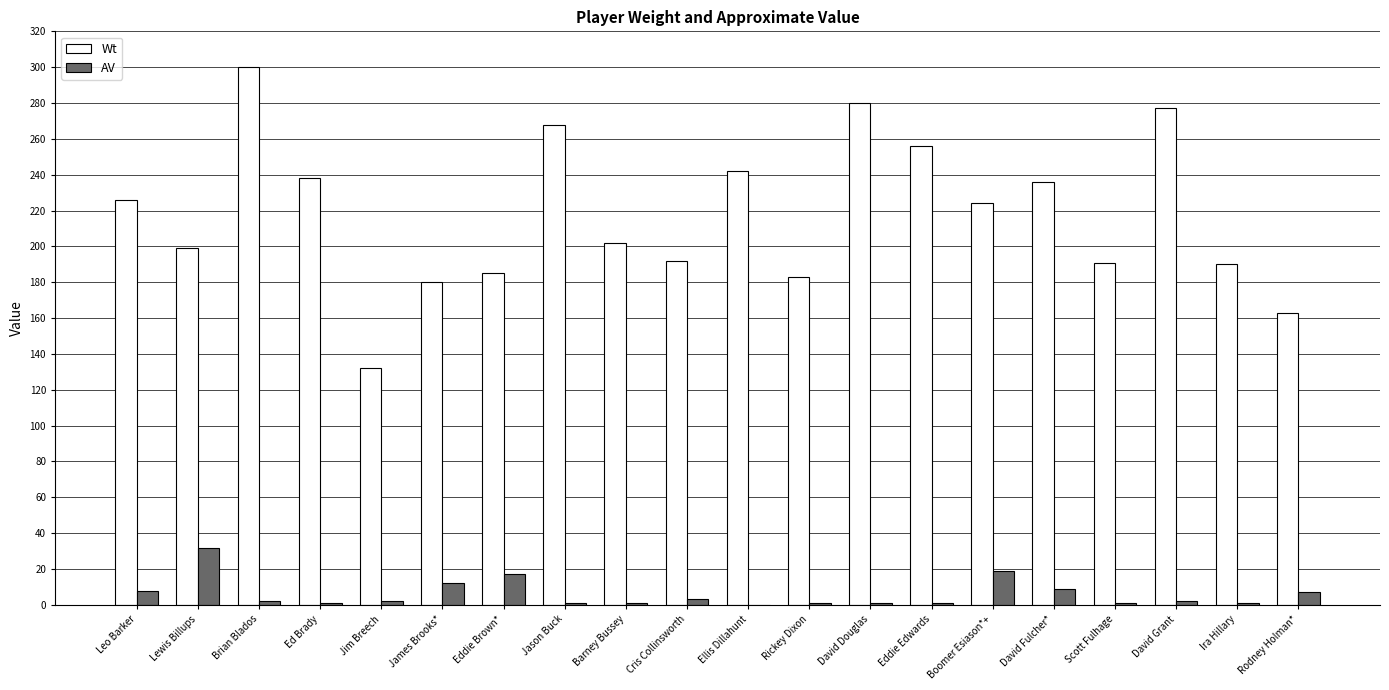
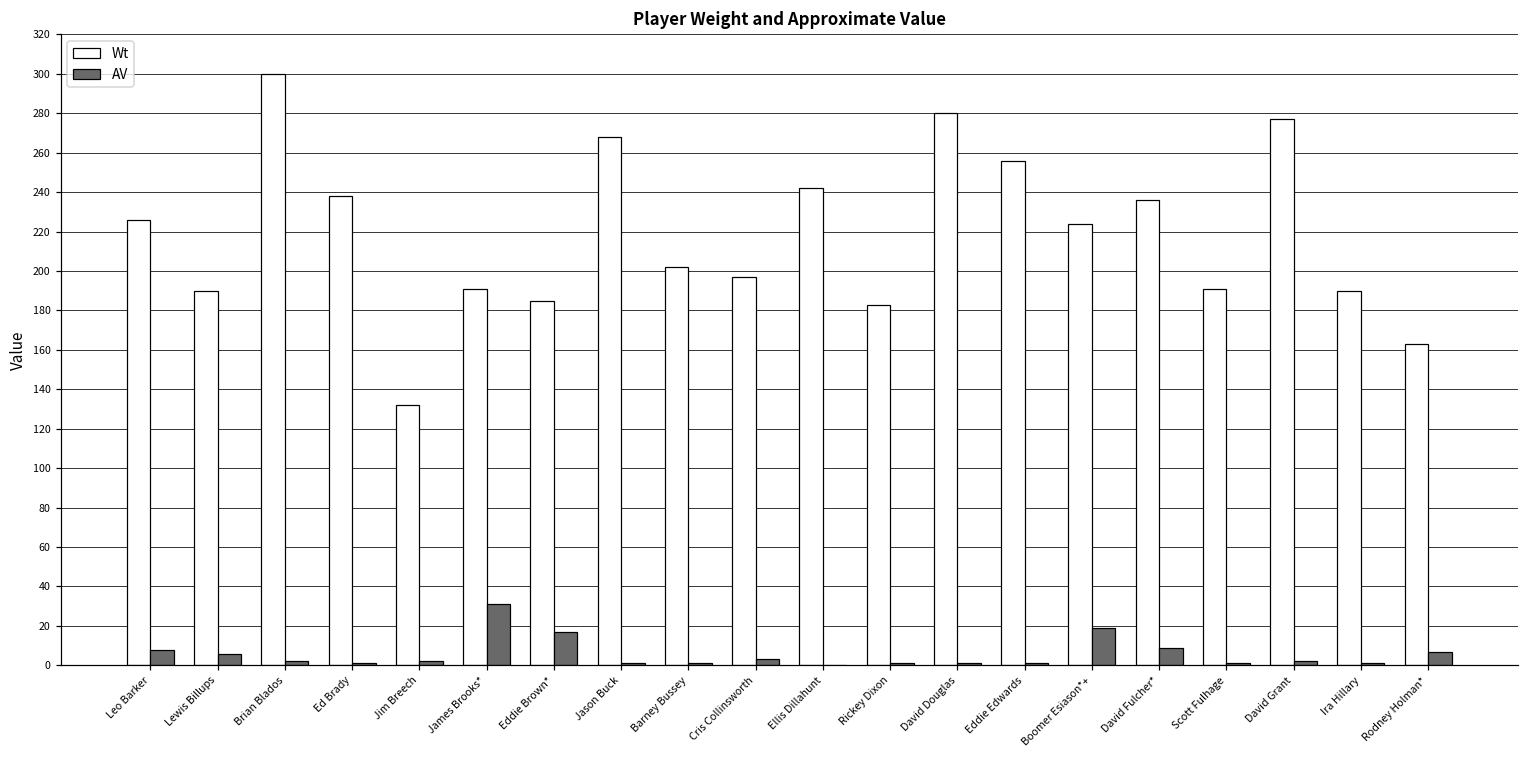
  {
    "Wt": {
      "Leo Barker": 226,
-     "Lewis Billups": 199,
+     "Lewis Billups": 190,
      "Brian Blados": 300,
      "Ed Brady": 238,
      "Jim Breech": 132,
-     "James Brooks*": 180,
+     "James Brooks*": 191,
      "Eddie Brown*": 185,
      "Jason Buck": 268,
      "Barney Bussey": 202,
-     "Cris Collinsworth": 192,
+     "Cris Collinsworth": 197,
      "Ellis Dillahunt": 242,
      "Rickey Dixon": 183,
      "David Douglas": 280,
      "Eddie Edwards": 256,
      "Boomer Esiason*+": 224,
      "David Fulcher*": 236,
      "Scott Fulhage": 191,
      "David Grant": 277,
      "Ira Hillary": 190,
      "Rodney Holman*": 163
    },
    "AV": {
      "Leo Barker": 8,
-     "Lewis Billups": 32,
+     "Lewis Billups": 6,
      "Brian Blados": 2,
      "Jim Breech": 2,
-     "James Brooks*": 12,
+     "James Brooks*": 31,
      "Eddie Brown*": 17,
      "Cris Collinsworth": 3,
      "Ellis Dillahunt": 0,
      "Boomer Esiason*+": 19,
      "David Fulcher*": 9,
      "David Grant": 2,
      "Rodney Holman*": 7
    }
  }
